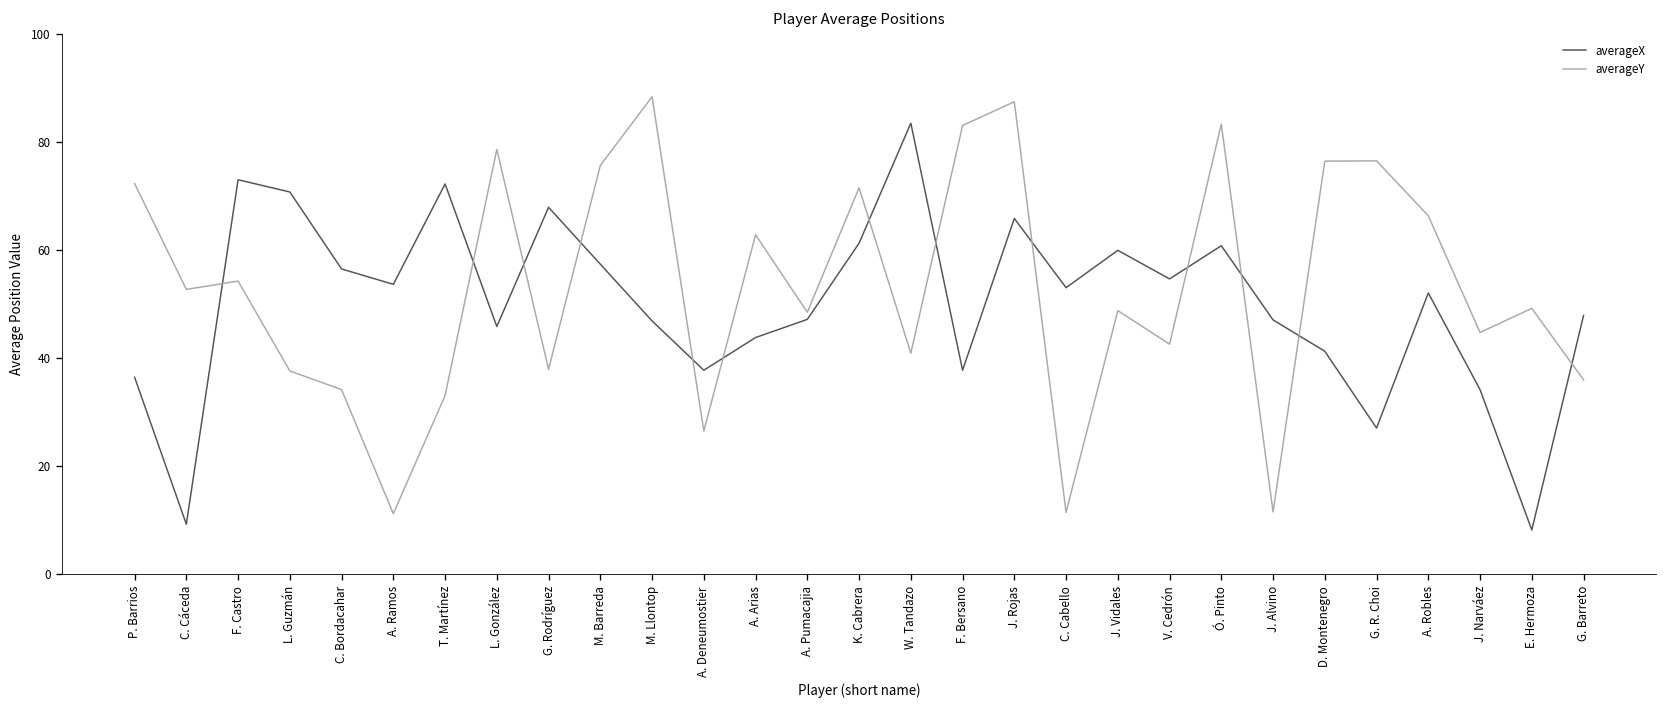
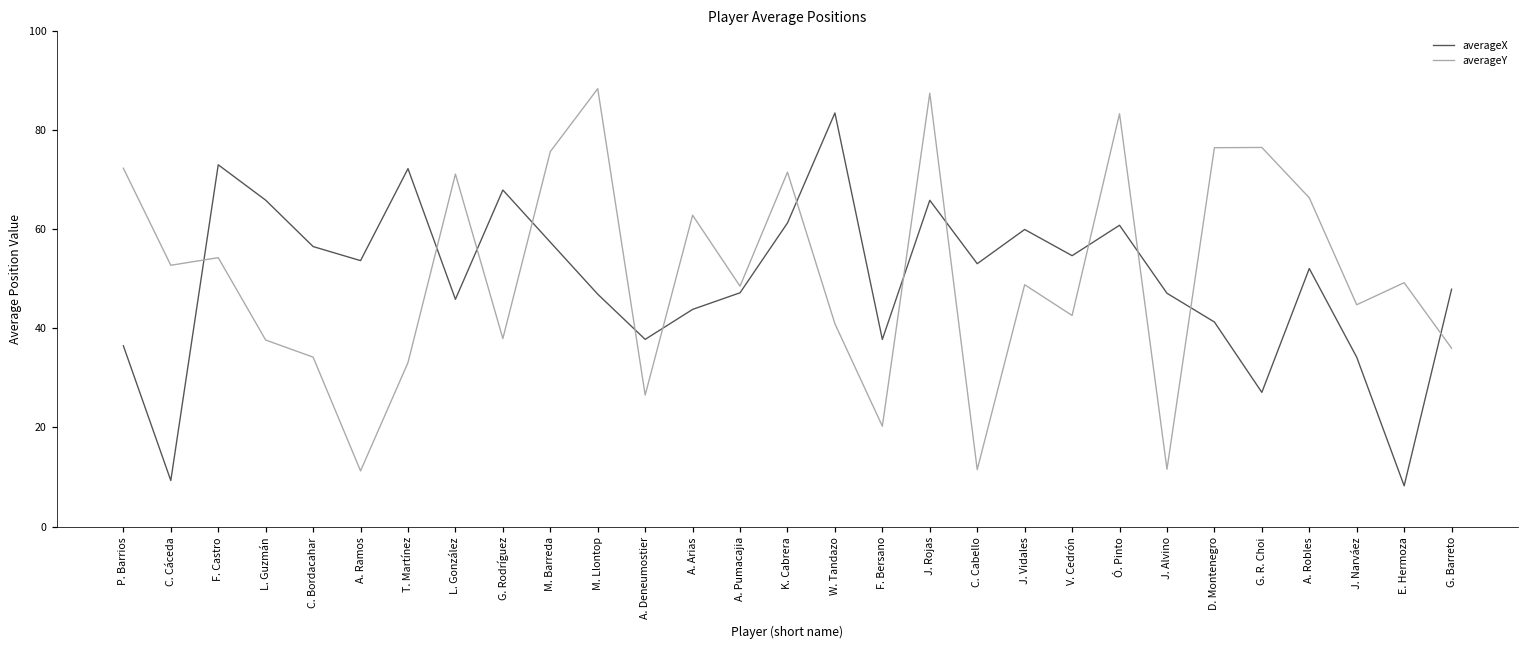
  {
    "averageX": {
      "P. Barrios": 36,
      "C. Cáceda": 9,
      "F. Castro": 73,
-     "L. Guzmán": 71,
+     "L. Guzmán": 66,
      "C. Bordacahar": 57,
      "A. Ramos": 54,
      "T. Martínez": 72,
      "L. González": 46,
      "G. Rodríguez": 68,
      "M. Barreda": 57,
      "M. Llontop": 47,
      "A. Deneumostier": 38,
      "A. Arias": 44,
      "A. Pumacajia": 47,
      "K. Cabrera": 61,
      "W. Tandazo": 83,
      "F. Bersano": 38,
      "J. Rojas": 66,
      "C. Cabello": 53,
      "J. Vidales": 60,
      "V. Cedrón": 55,
      "Ó. Pinto": 61,
      "J. Alvino": 47,
      "D. Montenegro": 41,
      "G. R. Choi": 27,
      "A. Robles": 52,
      "J. Narváez": 34,
      "E. Hermoza": 8,
      "G. Barreto": 48
    },
    "averageY": {
      "P. Barrios": 72,
      "C. Cáceda": 53,
      "F. Castro": 54,
      "L. Guzmán": 38,
      "C. Bordacahar": 34,
      "A. Ramos": 11,
      "T. Martínez": 33,
-     "L. González": 79,
+     "L. González": 71,
      "G. Rodríguez": 38,
      "M. Barreda": 76,
      "M. Llontop": 88,
      "A. Deneumostier": 27,
      "A. Arias": 63,
      "A. Pumacajia": 49,
      "K. Cabrera": 72,
      "W. Tandazo": 41,
-     "F. Bersano": 83,
+     "F. Bersano": 20,
      "J. Rojas": 87,
      "C. Cabello": 11,
      "J. Vidales": 49,
      "V. Cedrón": 43,
      "Ó. Pinto": 83,
      "J. Alvino": 12,
      "D. Montenegro": 76,
      "G. R. Choi": 77,
      "A. Robles": 66,
      "J. Narváez": 45,
      "E. Hermoza": 49,
      "G. Barreto": 36
    }
  }
